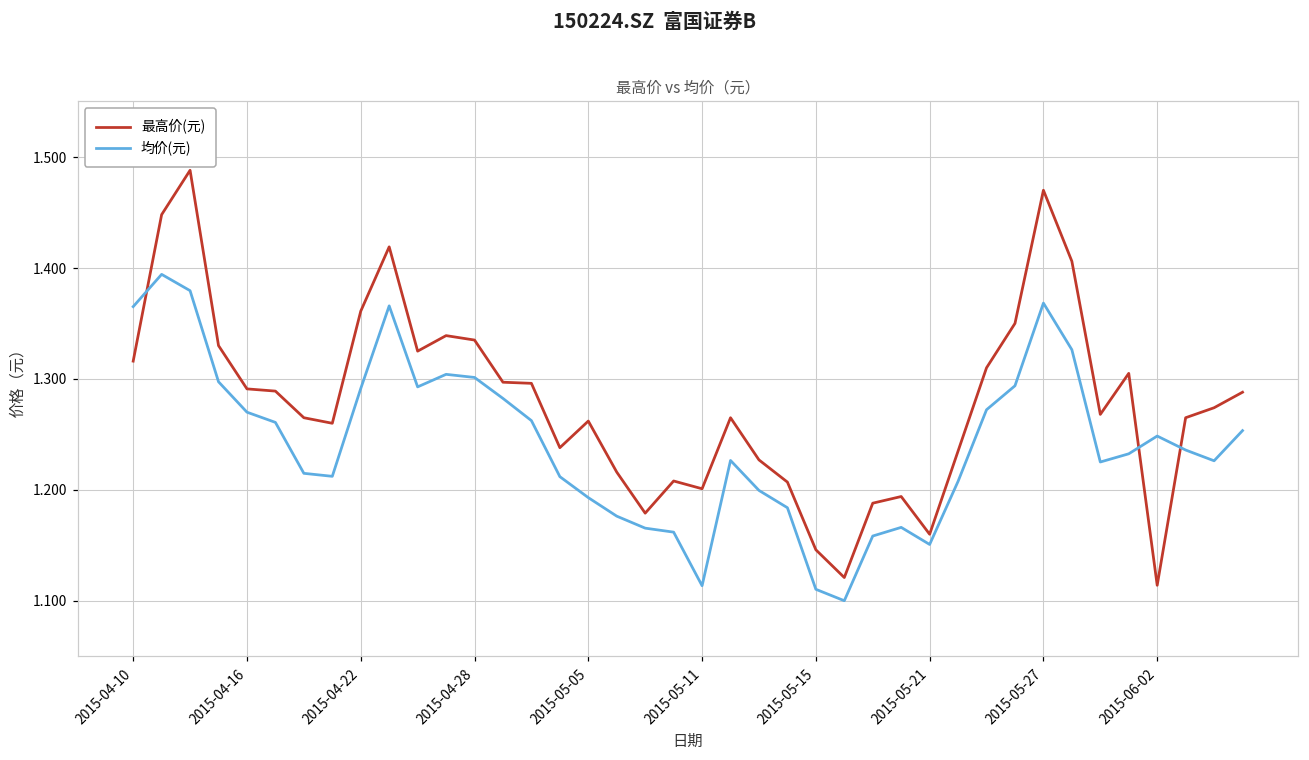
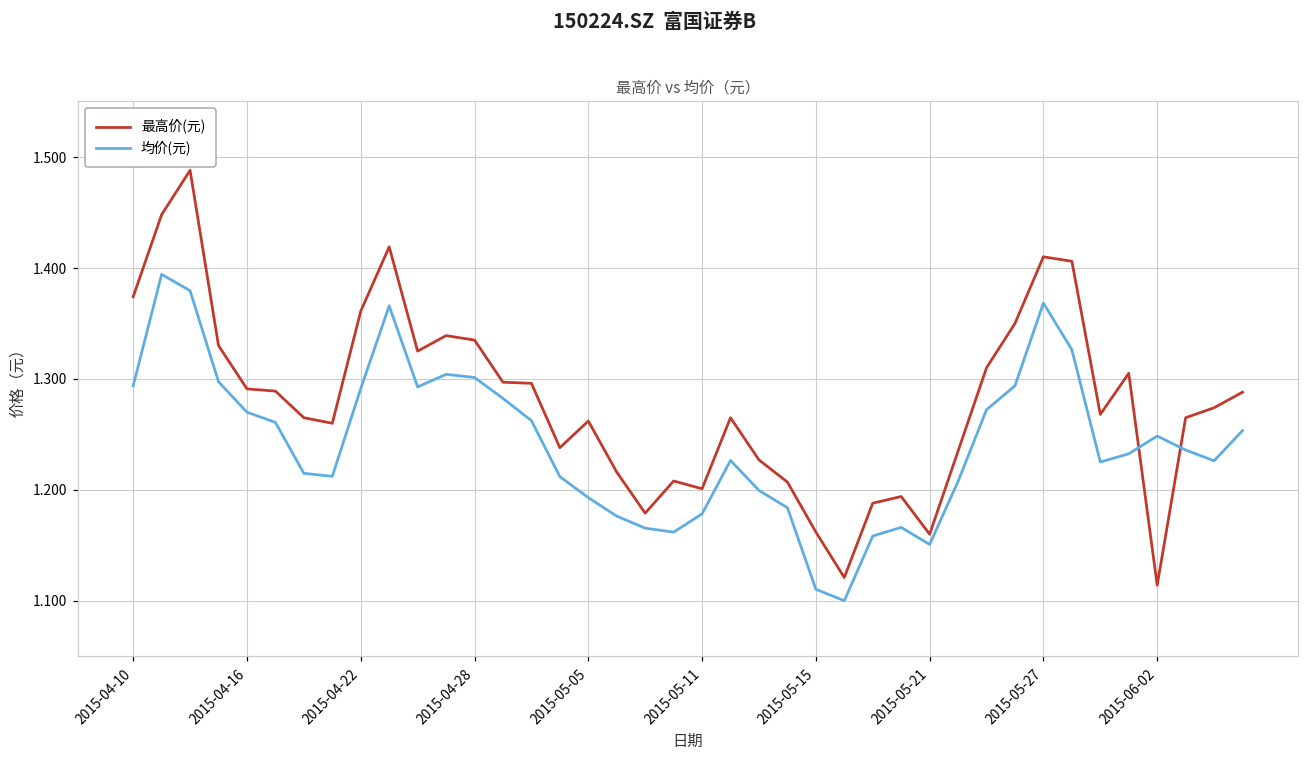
  {
    "最高价(元)": {
-     "2015-04-10": 1.316,
+     "2015-04-10": 1.374,
      "2015-04-16": 1.291,
      "2015-04-22": 1.361,
      "2015-04-28": 1.335,
      "2015-05-05": 1.262,
      "2015-05-11": 1.201,
-     "2015-05-15": 1.146,
+     "2015-05-15": 1.162,
      "2015-05-21": 1.160,
-     "2015-05-27": 1.47,
+     "2015-05-27": 1.41,
      "2015-06-02": 1.114
    },
    "均价(元)": {
-     "2015-04-10": 1.365,
+     "2015-04-10": 1.294,
      "2015-04-16": 1.270,
      "2015-04-22": 1.291,
      "2015-04-28": 1.301,
      "2015-05-05": 1.193,
-     "2015-05-11": 1.114,
+     "2015-05-11": 1.178,
      "2015-05-15": 1.110,
      "2015-05-21": 1.151,
      "2015-05-27": 1.368,
      "2015-06-02": 1.249
    }
  }
